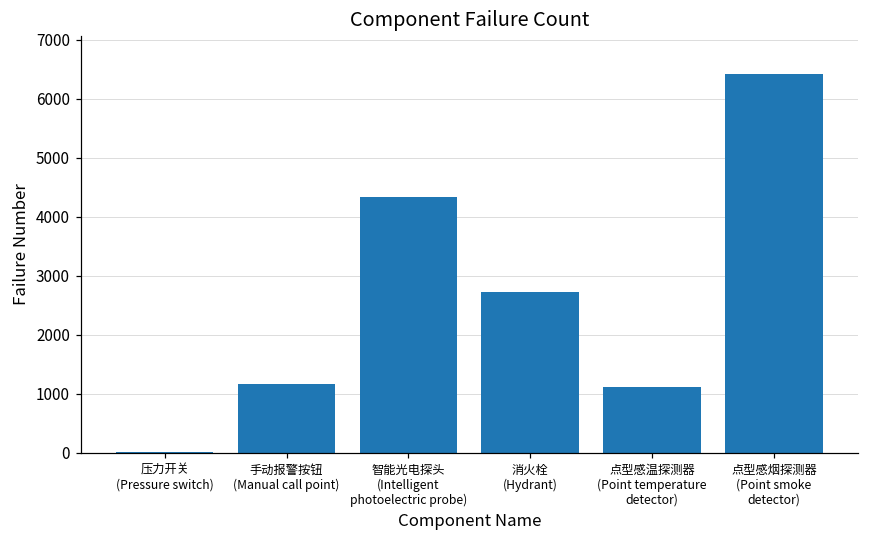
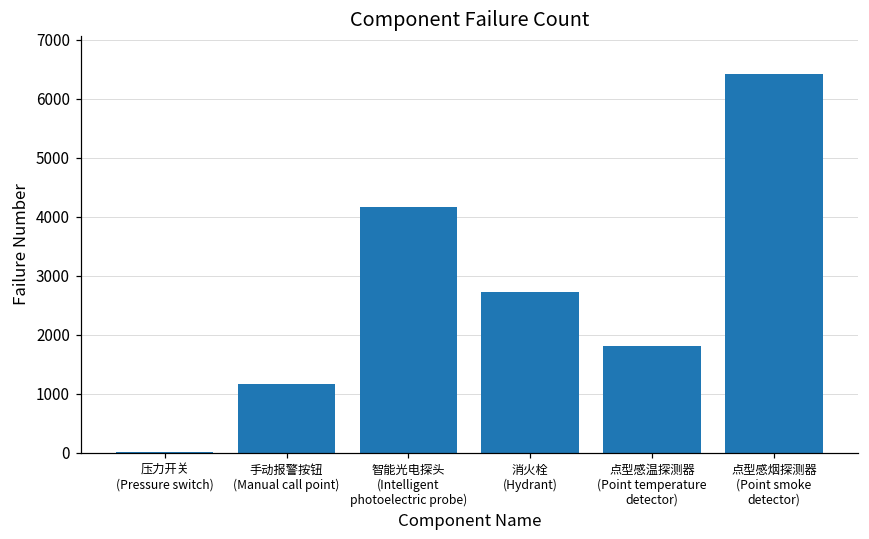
  {
    "手动报警按钮 (Manual call point)": 1200,
-   "智能光电探头 (Intelligent photoelectric probe)": 4300,
+   "智能光电探头 (Intelligent photoelectric probe)": 4200,
    "消火栓 (Hydrant)": 2700,
-   "点型感温探测器 (Point temperature detector)": 1100,
+   "点型感温探测器 (Point temperature detector)": 1800,
    "点型感烟探测器 (Point smoke detector)": 6400
  }
